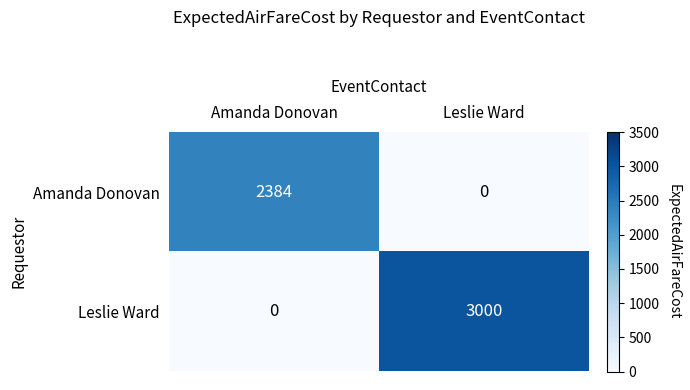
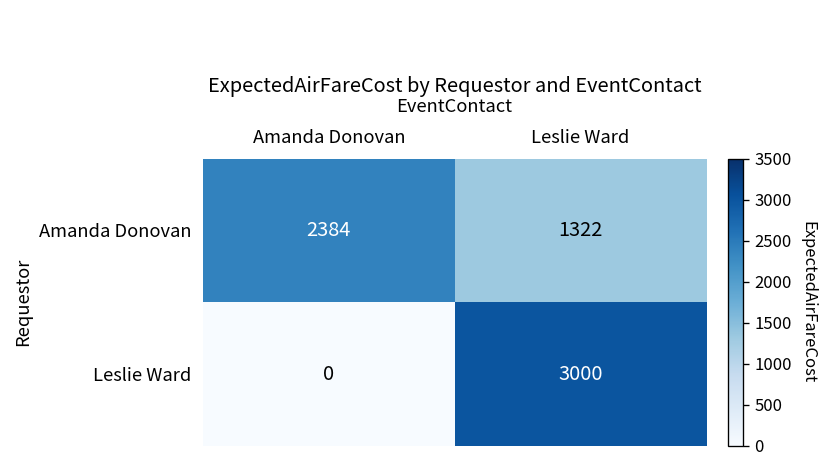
  {
    "Amanda Donovan": {
      "Amanda Donovan": 2384,
-     "Leslie Ward": 0
+     "Leslie Ward": 1322
    },
    "Leslie Ward": {
      "Amanda Donovan": 0,
      "Leslie Ward": 3000
    }
  }
